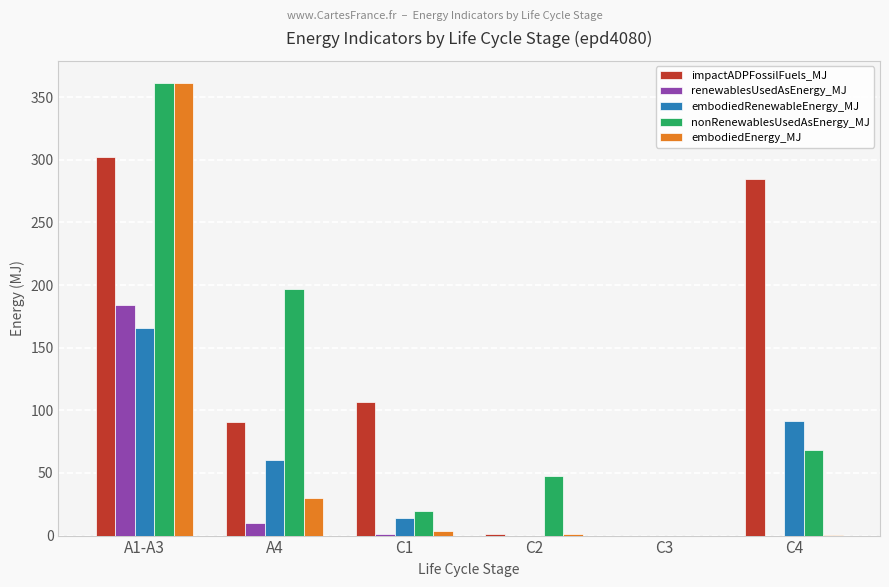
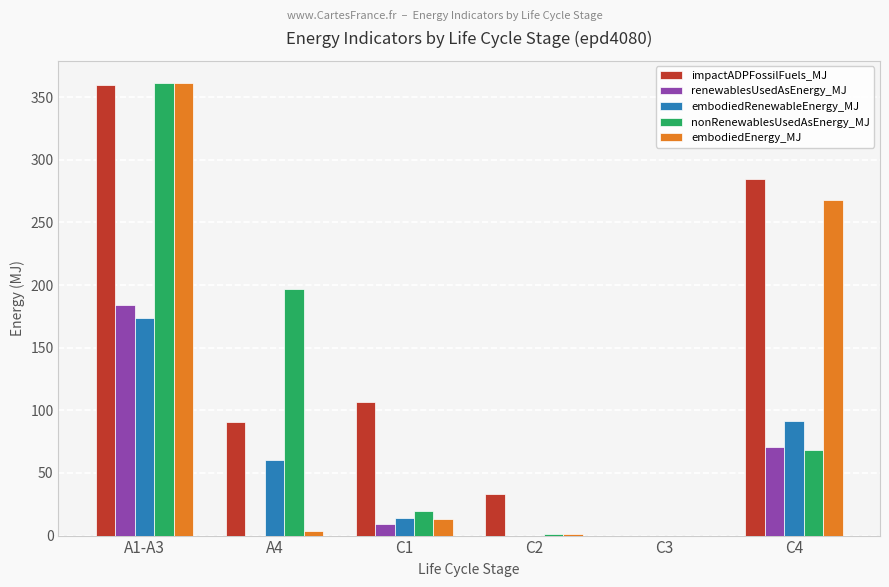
  {
    "impactADPFossilFuels_MJ": {
-     "A1-A3": 302,
+     "A1-A3": 360,
      "A4": 91,
      "C1": 107,
-     "C2": 1,
+     "C2": 33,
      "C3": 0,
      "C4": 285
    },
    "renewablesUsedAsEnergy_MJ": {
      "A1-A3": 184,
-     "A4": 10,
-     "C1": 1,
+     "A4": 0,
+     "C1": 9,
      "C3": 0,
-     "C4": 0
+     "C4": 71
    },
    "embodiedRenewableEnergy_MJ": {
-     "A1-A3": 166,
+     "A1-A3": 174,
      "A4": 60,
      "C1": 14,
      "C3": 0,
      "C4": 92
    },
    "nonRenewablesUsedAsEnergy_MJ": {
      "A1-A3": 361,
      "A4": 197,
      "C1": 19,
-     "C2": 47,
+     "C2": 1,
      "C3": 0,
      "C4": 69
    },
    "embodiedEnergy_MJ": {
      "A1-A3": 361,
-     "A4": 30,
-     "C1": 4,
+     "A4": 4,
+     "C1": 13,
      "C3": 0,
-     "C4": 1
+     "C4": 268
    }
  }
